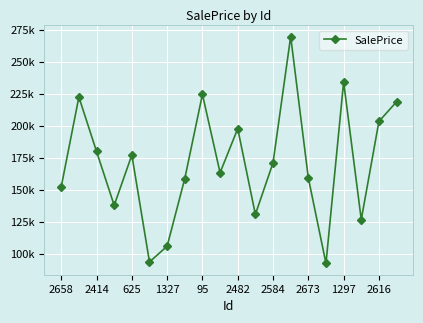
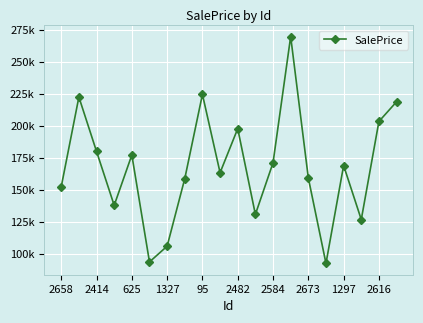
  {
    "2658": 152000,
    "2414": 180000,
    "625": 177000,
    "1327": 106000,
    "95": 224000,
    "2482": 198000,
    "2584": 171000,
    "2673": 159000,
-   "1297": 234000,
+   "1297": 169000,
    "2616": 203000
  }
